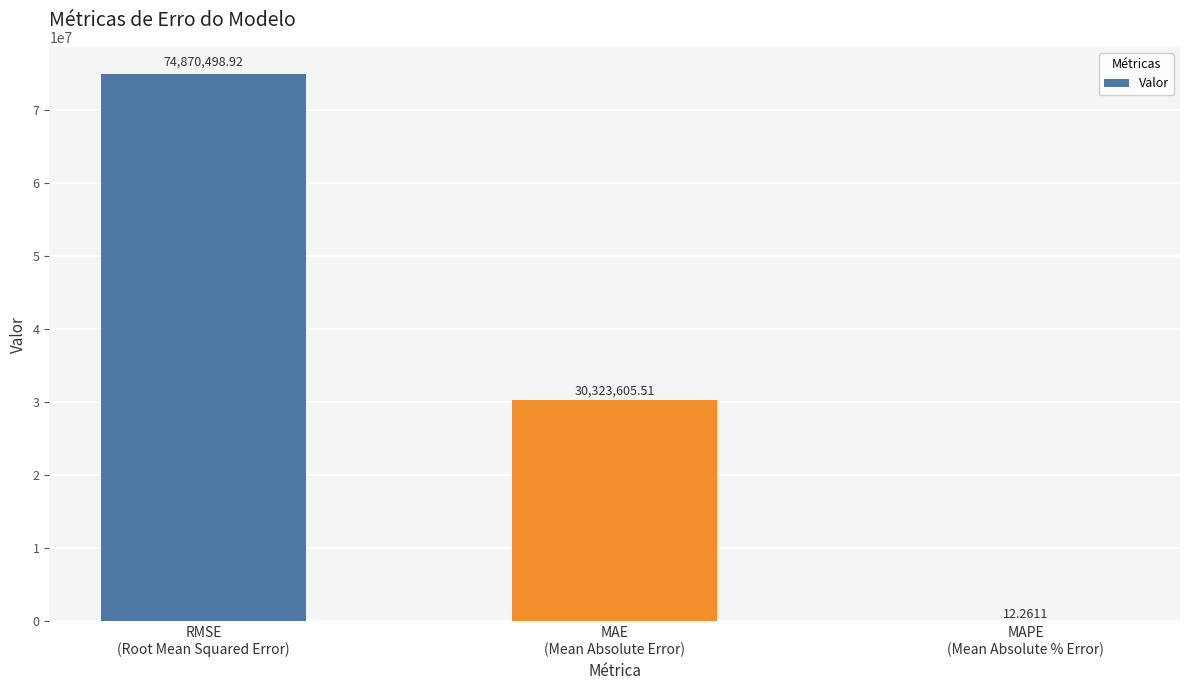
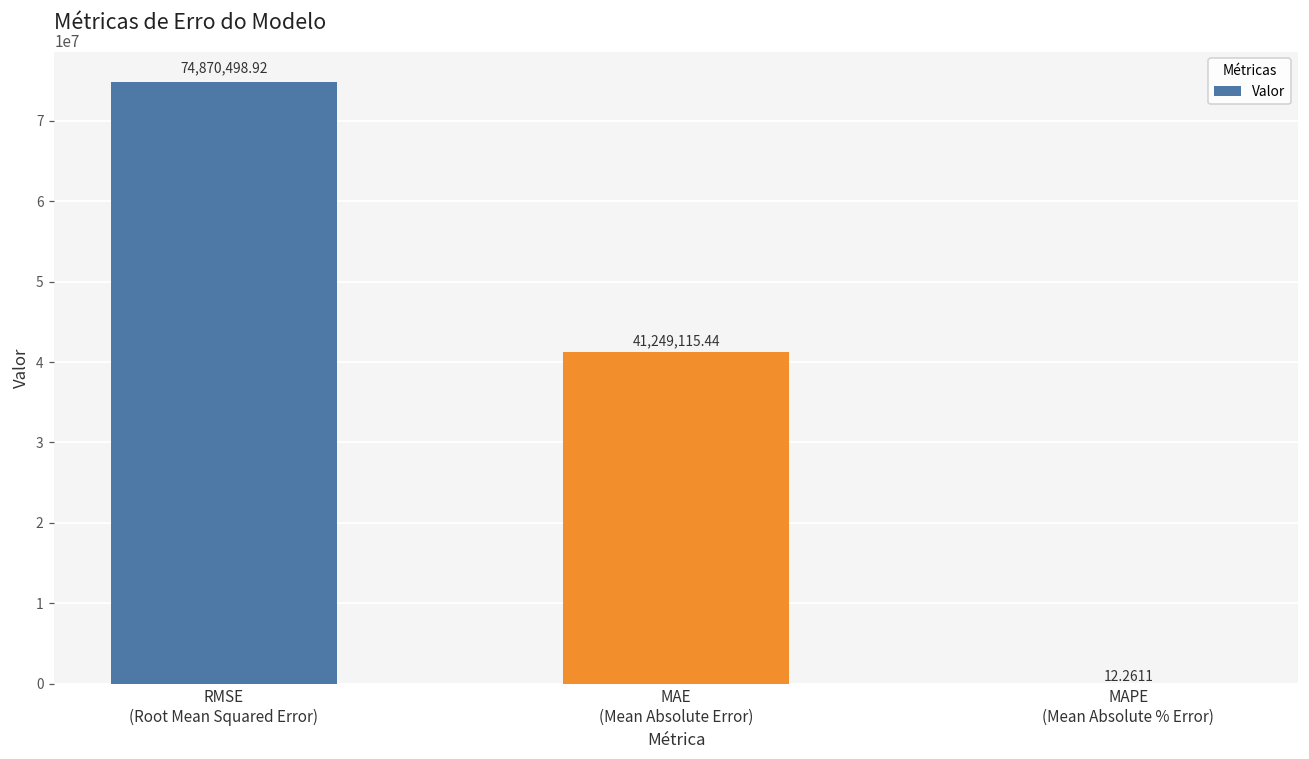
  {
    "RMSE (Root Mean Squared Error)": "74,870,498.92",
-   "MAE (Mean Absolute Error)": "30,323,605.51",
+   "MAE (Mean Absolute Error)": "41,249,115.44",
    "MAPE (Mean Absolute % Error)": "12.2611"
  }
